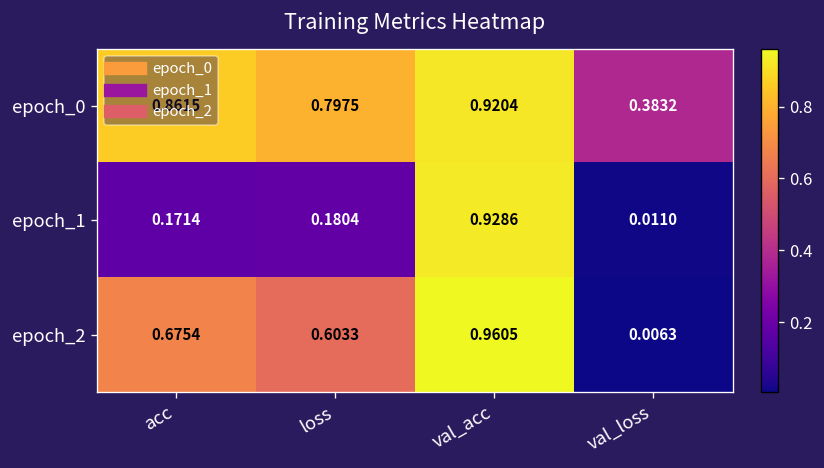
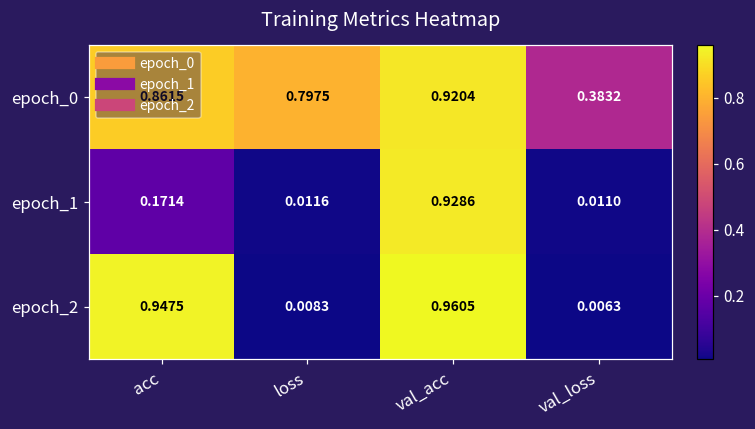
  {
    "epoch_0": {
      "loss": 0.7975,
      "val_acc": 0.9204,
      "val_loss": 0.3832
    },
    "epoch_1": {
      "acc": 0.1714,
-     "loss": 0.1804,
+     "loss": 0.0116,
      "val_acc": 0.9286,
      "val_loss": 0.0110
    },
    "epoch_2": {
-     "acc": 0.6754,
-     "loss": 0.6033,
+     "acc": 0.9475,
+     "loss": 0.0083,
      "val_acc": 0.9605,
      "val_loss": 0.0063
    }
  }
